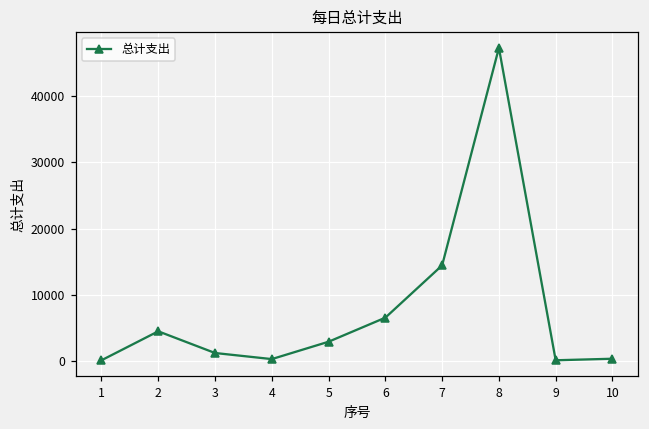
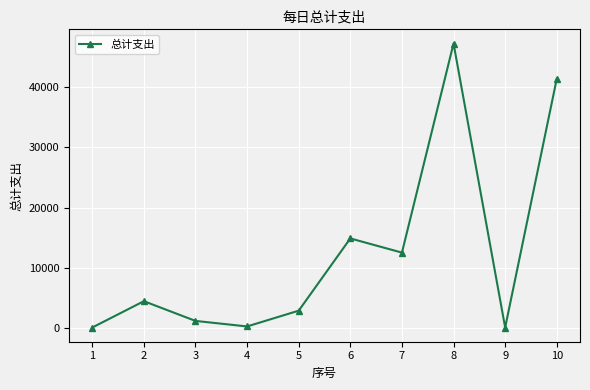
  {
    "1": 0,
    "2": 5000,
    "3": 1000,
    "4": 0,
    "5": 3000,
-   "6": 7000,
-   "7": 14000,
+   "6": 15000,
+   "7": 13000,
    "8": 47000,
    "9": 0,
-   "10": 0
+   "10": 41000
  }
